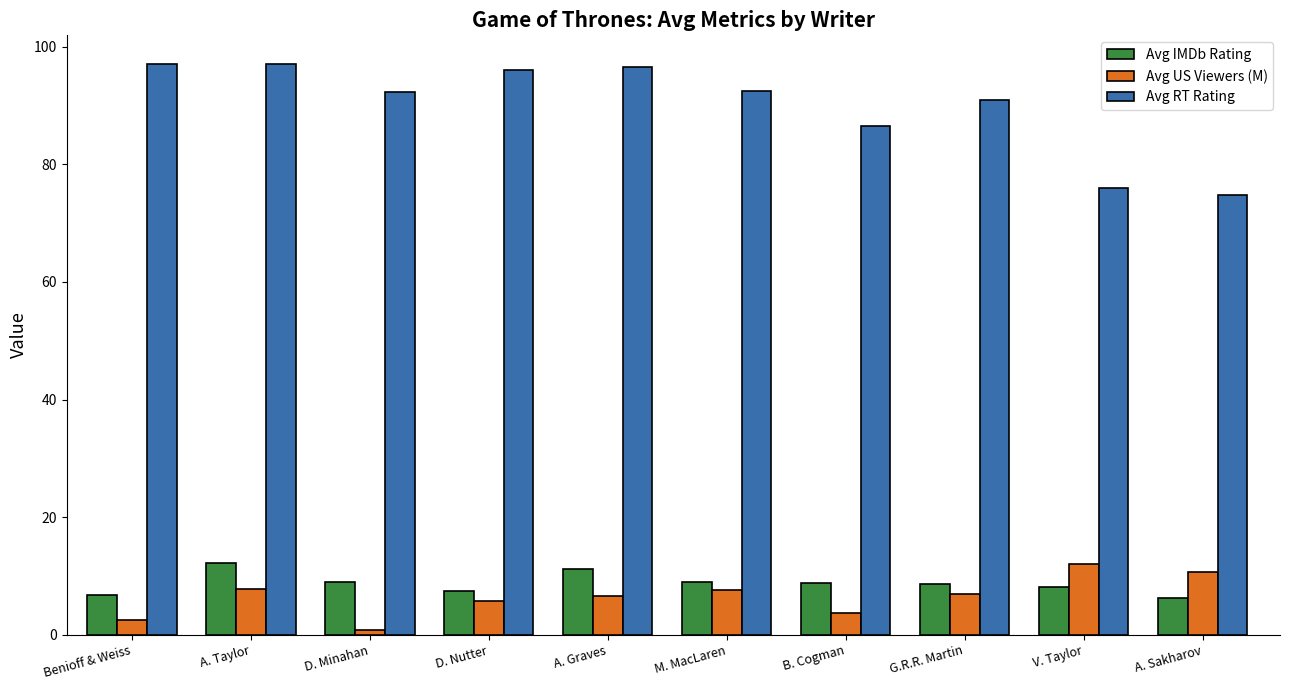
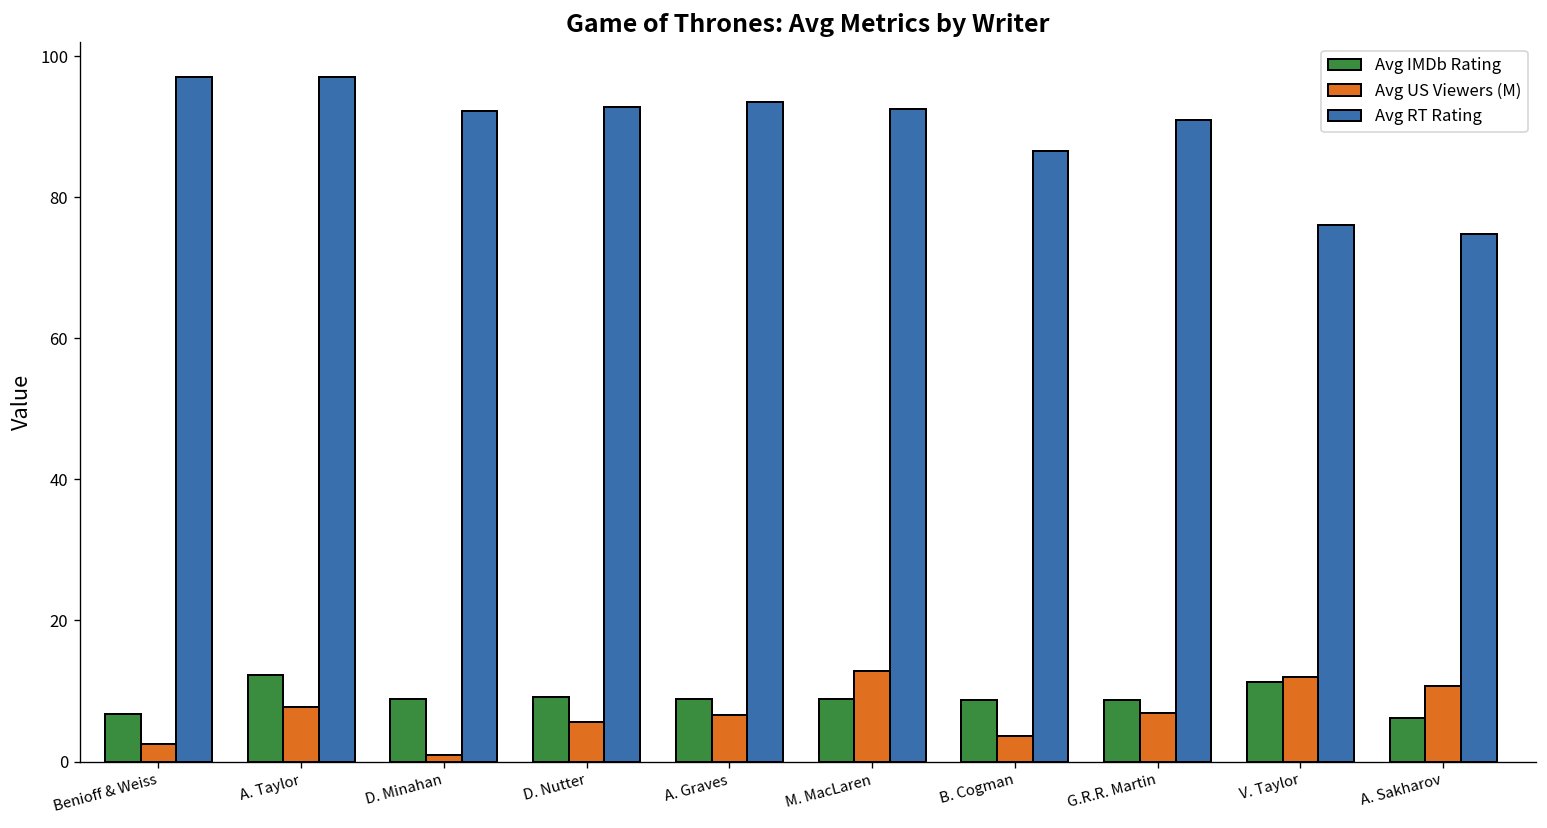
  {
    "Avg IMDb Rating": {
      "Benioff & Weiss": 7,
      "A. Taylor": 12,
      "D. Minahan": 9,
-     "D. Nutter": 7,
-     "A. Graves": 11,
+     "D. Nutter": 9,
+     "A. Graves": 9,
      "M. MacLaren": 9,
      "B. Cogman": 9,
      "G.R.R. Martin": 9,
-     "V. Taylor": 8,
+     "V. Taylor": 11,
      "A. Sakharov": 6
    },
    "Avg US Viewers (M)": {
      "Benioff & Weiss": 3,
      "A. Taylor": 8,
      "D. Minahan": 1,
      "D. Nutter": 6,
      "A. Graves": 7,
-     "M. MacLaren": 8,
+     "M. MacLaren": 13,
      "B. Cogman": 4,
      "G.R.R. Martin": 7,
      "V. Taylor": 12,
      "A. Sakharov": 11
    },
    "Avg RT Rating": {
      "Benioff & Weiss": 97,
      "A. Taylor": 97,
      "D. Minahan": 92,
-     "D. Nutter": 96,
-     "A. Graves": 97,
+     "D. Nutter": 93,
+     "A. Graves": 94,
      "M. MacLaren": 93,
      "B. Cogman": 87,
      "G.R.R. Martin": 91,
      "V. Taylor": 76,
      "A. Sakharov": 75
    }
  }
